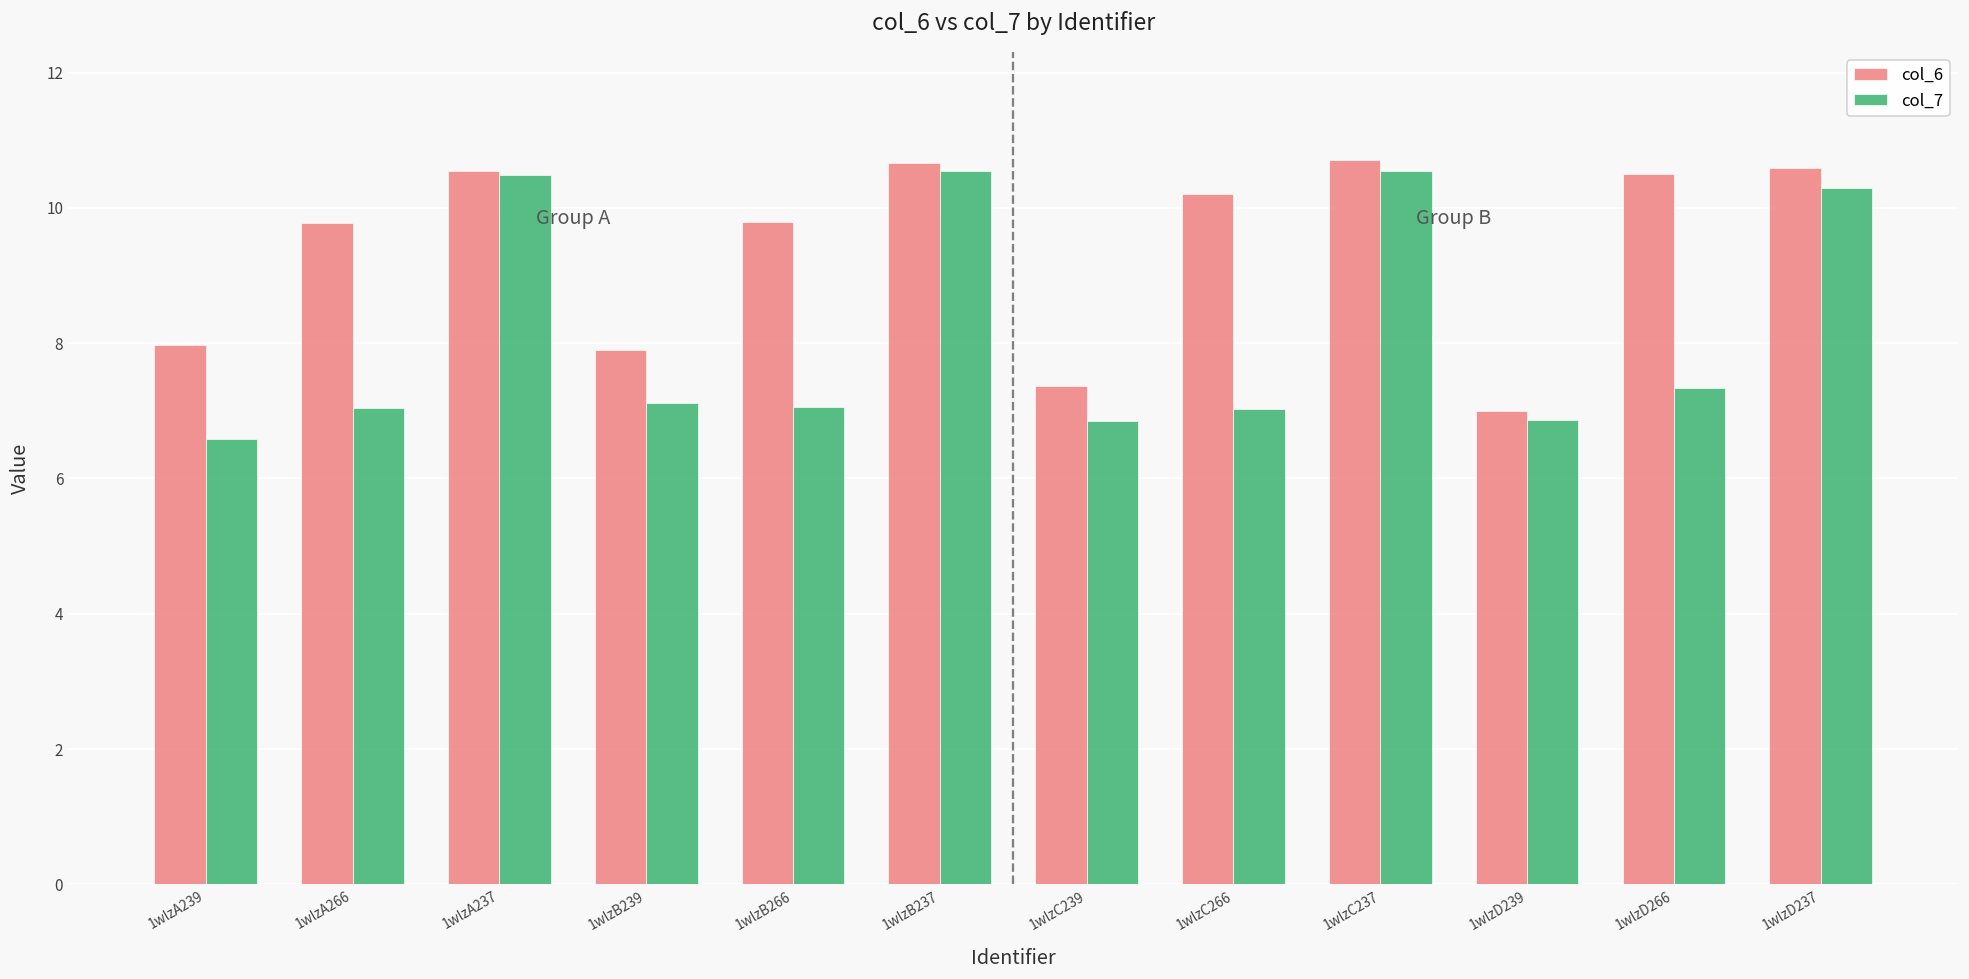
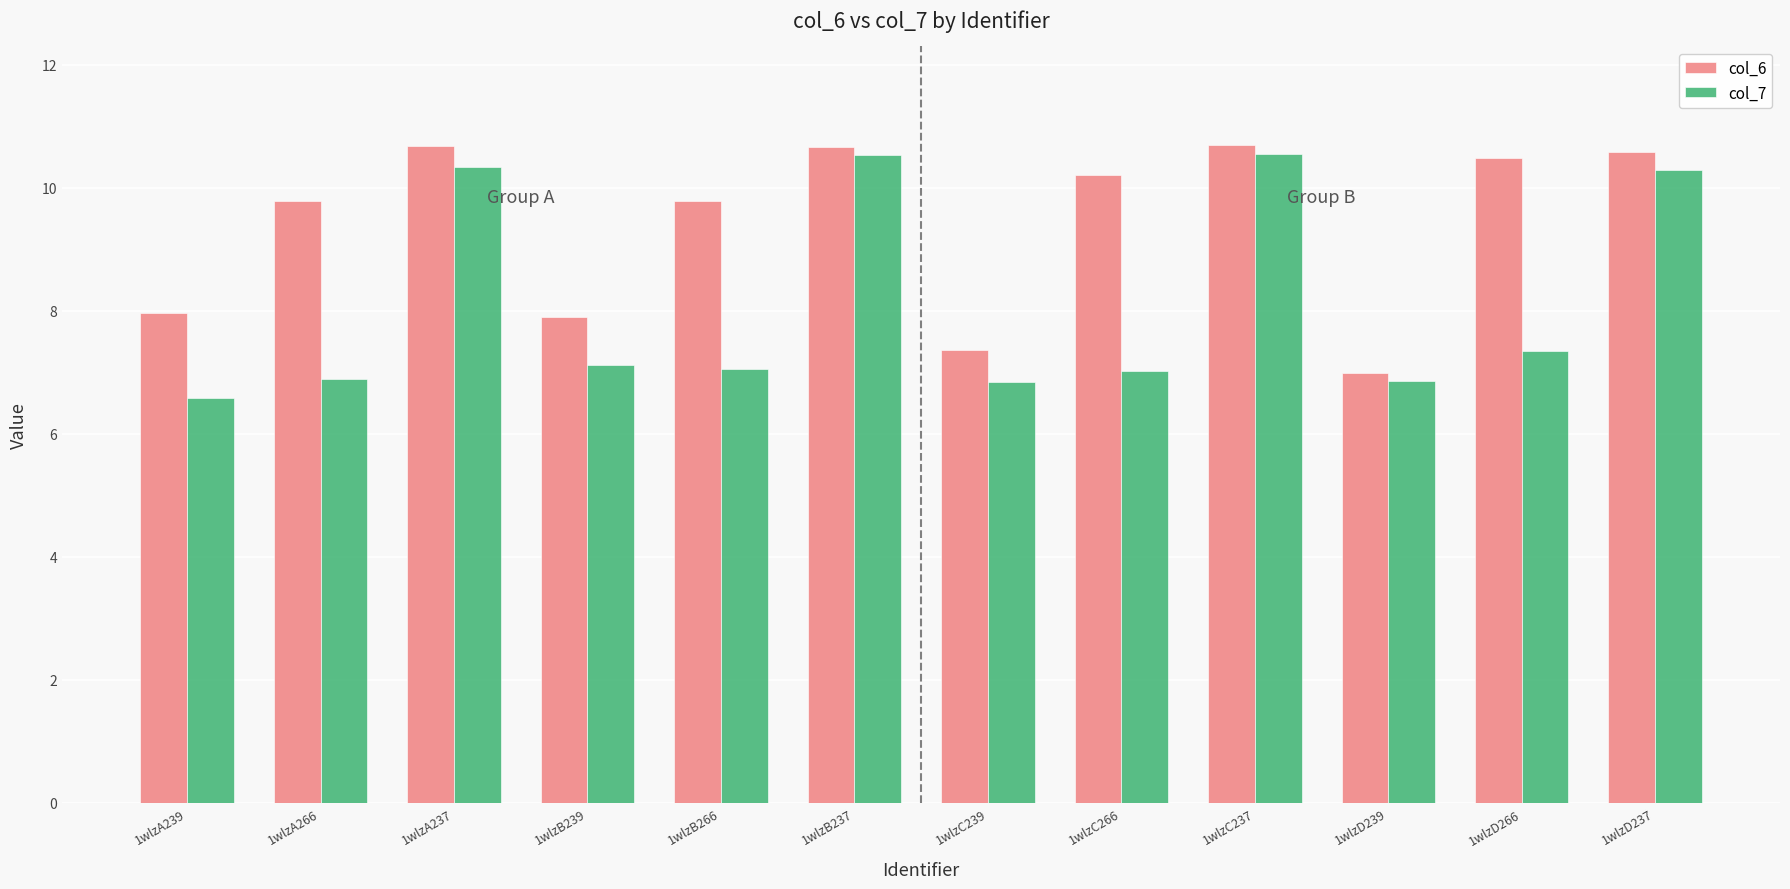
  {
    "col_6": {
      "1wlzA239": 8.0,
      "1wlzA266": 9.8,
-     "1wlzA237": 10.5,
+     "1wlzA237": 10.7,
      "1wlzB239": 7.9,
      "1wlzB266": 9.8,
      "1wlzB237": 10.7,
      "1wlzC239": 7.4,
      "1wlzC266": 10.2,
      "1wlzC237": 10.7,
      "1wlzD239": 7.0,
      "1wlzD266": 10.5,
      "1wlzD237": 10.6
    },
    "col_7": {
      "1wlzA239": 6.6,
-     "1wlzA266": 7.0,
-     "1wlzA237": 10.5,
+     "1wlzA266": 6.9,
+     "1wlzA237": 10.3,
      "1wlzB239": 7.1,
      "1wlzB266": 7.1,
      "1wlzB237": 10.5,
      "1wlzC239": 6.9,
      "1wlzC266": 7.0,
      "1wlzC237": 10.5,
      "1wlzD239": 6.9,
      "1wlzD266": 7.3,
      "1wlzD237": 10.3
    }
  }
